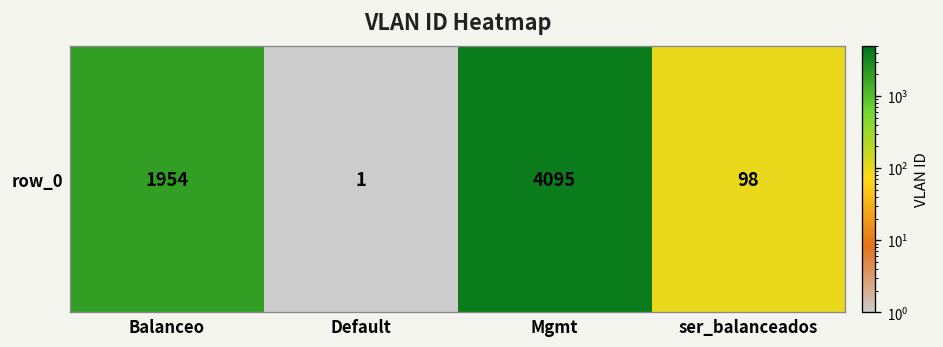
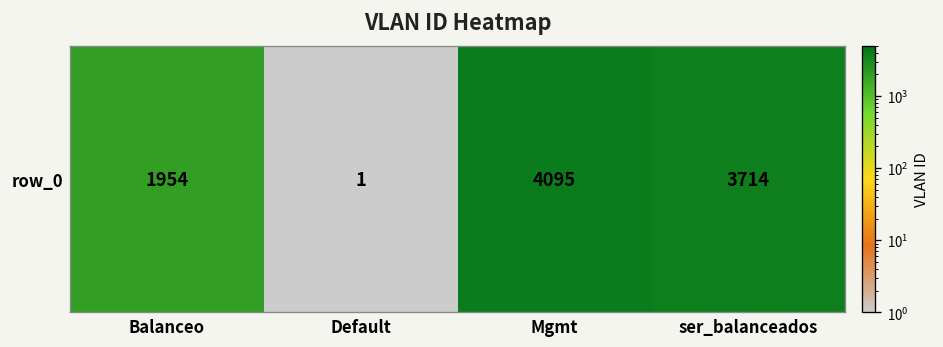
  {
    "row_0": {
      "Balanceo": 1954,
      "Default": 1,
      "Mgmt": 4095,
-     "ser_balanceados": 98
+     "ser_balanceados": 3714
    }
  }
